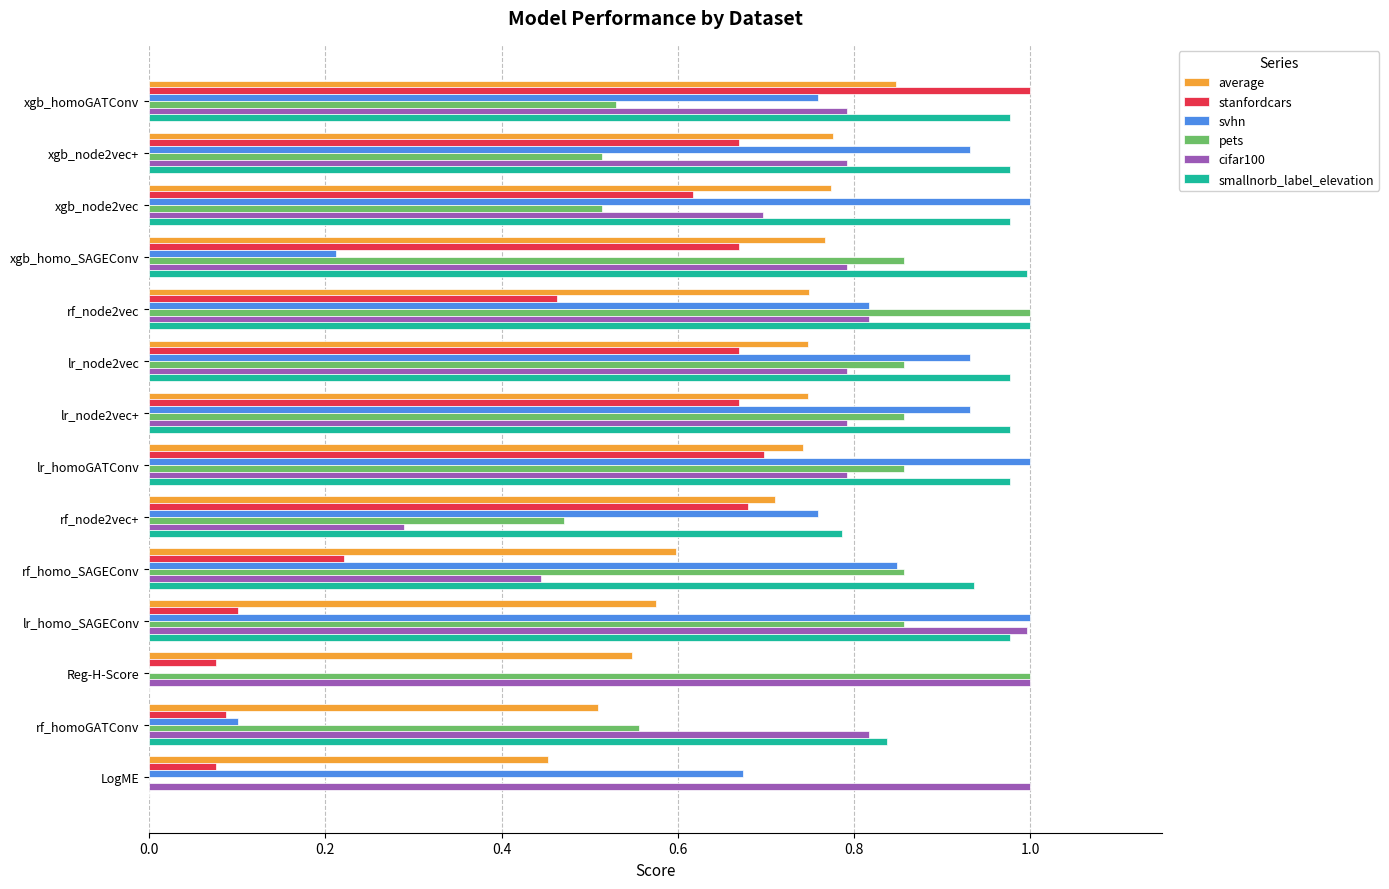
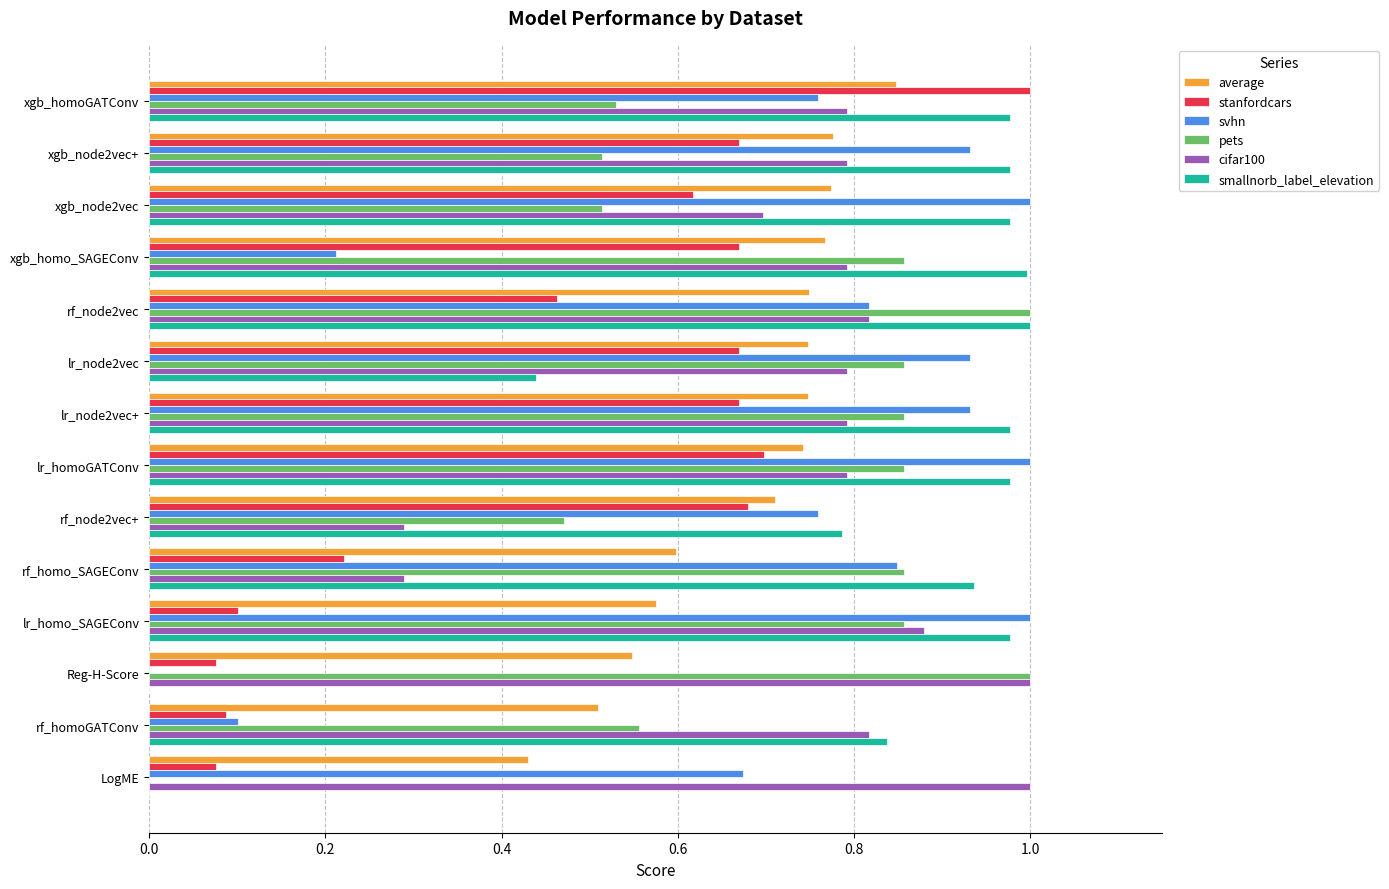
  {
    "average": {
      "xgb_homoGATConv": 0.85,
      "xgb_node2vec+": 0.78,
      "xgb_node2vec": 0.77,
      "xgb_homo_SAGEConv": 0.77,
      "rf_node2vec": 0.75,
      "lr_node2vec": 0.75,
      "lr_node2vec+": 0.75,
      "lr_homoGATConv": 0.74,
      "rf_node2vec+": 0.71,
      "rf_homo_SAGEConv": 0.60,
      "lr_homo_SAGEConv": 0.57,
      "Reg-H-Score": 0.55,
      "rf_homoGATConv": 0.51,
-     "LogME": 0.45
+     "LogME": 0.43
    },
    "stanfordcars": {
      "xgb_homoGATConv": 1.00,
      "xgb_node2vec+": 0.67,
      "xgb_node2vec": 0.62,
      "xgb_homo_SAGEConv": 0.67,
      "rf_node2vec": 0.46,
      "lr_node2vec": 0.67,
      "lr_node2vec+": 0.67,
      "lr_homoGATConv": 0.70,
      "rf_node2vec+": 0.68,
      "rf_homo_SAGEConv": 0.22,
      "lr_homo_SAGEConv": 0.10,
      "Reg-H-Score": 0.08,
      "rf_homoGATConv": 0.09,
      "LogME": 0.08
    },
    "svhn": {
      "xgb_homoGATConv": 0.76,
      "xgb_node2vec+": 0.93,
      "xgb_node2vec": 1.00,
      "xgb_homo_SAGEConv": 0.21,
      "rf_node2vec": 0.82,
      "lr_node2vec": 0.93,
      "lr_node2vec+": 0.93,
      "lr_homoGATConv": 1.00,
      "rf_node2vec+": 0.76,
      "rf_homo_SAGEConv": 0.85,
      "lr_homo_SAGEConv": 1.00,
      "Reg-H-Score": 0.00,
      "rf_homoGATConv": 0.10,
      "LogME": 0.67
    },
    "pets": {
      "xgb_homoGATConv": 0.53,
      "xgb_node2vec+": 0.51,
      "xgb_node2vec": 0.51,
      "xgb_homo_SAGEConv": 0.86,
      "rf_node2vec": 1.00,
      "lr_node2vec": 0.86,
      "lr_node2vec+": 0.86,
      "lr_homoGATConv": 0.86,
      "rf_node2vec+": 0.47,
      "rf_homo_SAGEConv": 0.86,
      "lr_homo_SAGEConv": 0.86,
      "Reg-H-Score": 1.00,
      "rf_homoGATConv": 0.56,
      "LogME": 0.00
    },
    "cifar100": {
      "xgb_homoGATConv": 0.79,
      "xgb_node2vec+": 0.79,
      "xgb_node2vec": 0.70,
      "xgb_homo_SAGEConv": 0.79,
      "rf_node2vec": 0.82,
      "lr_node2vec": 0.79,
      "lr_node2vec+": 0.79,
      "lr_homoGATConv": 0.79,
      "rf_node2vec+": 0.29,
-     "rf_homo_SAGEConv": 0.44,
-     "lr_homo_SAGEConv": 1.00,
+     "rf_homo_SAGEConv": 0.29,
+     "lr_homo_SAGEConv": 0.88,
      "Reg-H-Score": 1.00,
      "rf_homoGATConv": 0.82,
      "LogME": 1.00
    },
    "smallnorb_label_elevation": {
      "xgb_homoGATConv": 0.98,
      "xgb_node2vec+": 0.98,
      "xgb_node2vec": 0.98,
      "xgb_homo_SAGEConv": 1.00,
      "rf_node2vec": 1.00,
-     "lr_node2vec": 0.98,
+     "lr_node2vec": 0.44,
      "lr_node2vec+": 0.98,
      "lr_homoGATConv": 0.98,
      "rf_node2vec+": 0.79,
      "rf_homo_SAGEConv": 0.94,
      "lr_homo_SAGEConv": 0.98,
      "Reg-H-Score": 0.00,
      "rf_homoGATConv": 0.84,
      "LogME": 0.00
    }
  }
